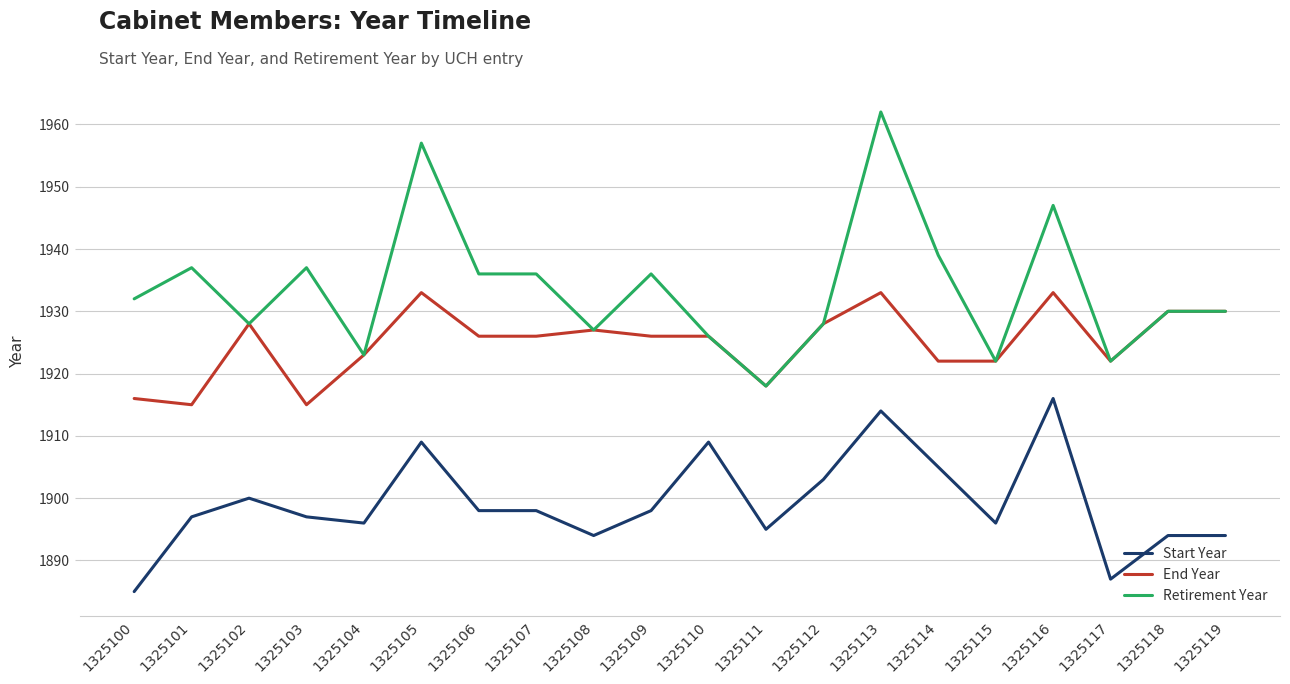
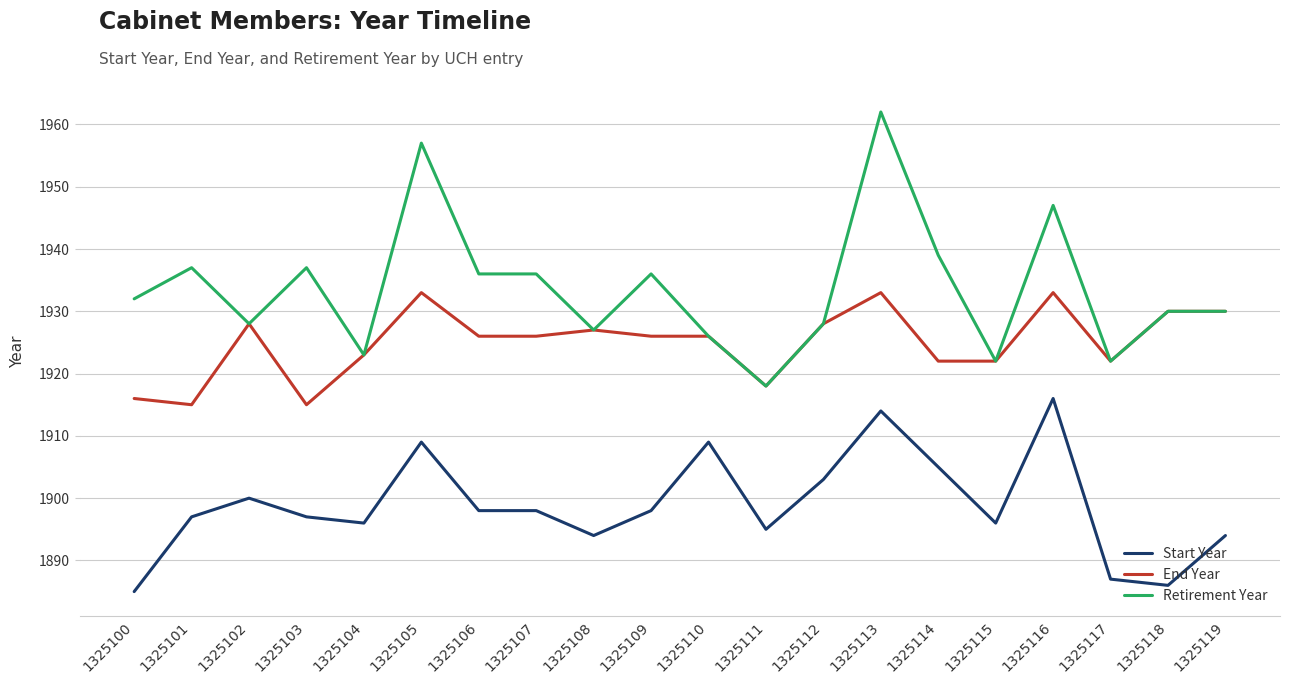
  {
    "Start Year": {
      "1325100": 1885,
      "1325101": 1897,
      "1325102": 1900,
      "1325103": 1897,
      "1325104": 1896,
      "1325105": 1909,
      "1325106": 1898,
      "1325107": 1898,
      "1325108": 1894,
      "1325109": 1898,
      "1325110": 1909,
      "1325111": 1895,
      "1325112": 1903,
      "1325113": 1914,
      "1325114": 1905,
      "1325115": 1896,
      "1325116": 1916,
      "1325117": 1887,
-     "1325118": 1894,
+     "1325118": 1886,
      "1325119": 1894
    },
    "End Year": {
      "1325100": 1916,
      "1325101": 1915,
      "1325103": 1915,
      "1325105": 1933,
      "1325106": 1926,
      "1325107": 1926,
      "1325109": 1926,
      "1325113": 1933,
      "1325114": 1922,
      "1325116": 1933
    },
    "Retirement Year": {
      "1325100": 1932,
      "1325101": 1937,
      "1325103": 1937,
      "1325105": 1957,
      "1325106": 1936,
      "1325107": 1936,
      "1325109": 1936,
      "1325113": 1962,
      "1325114": 1939,
      "1325116": 1947
    }
  }
